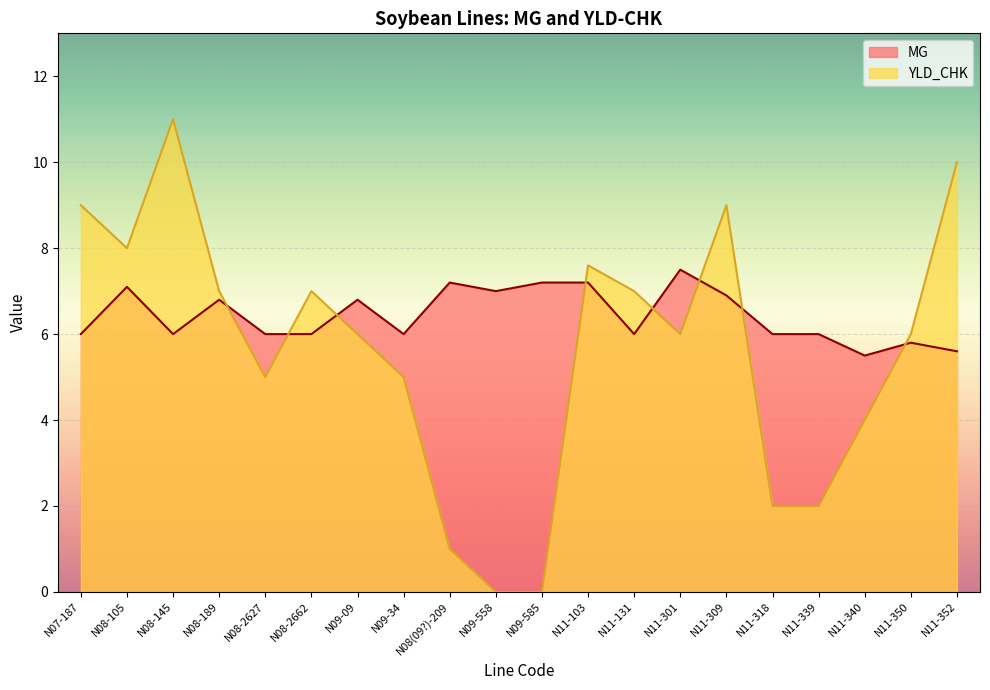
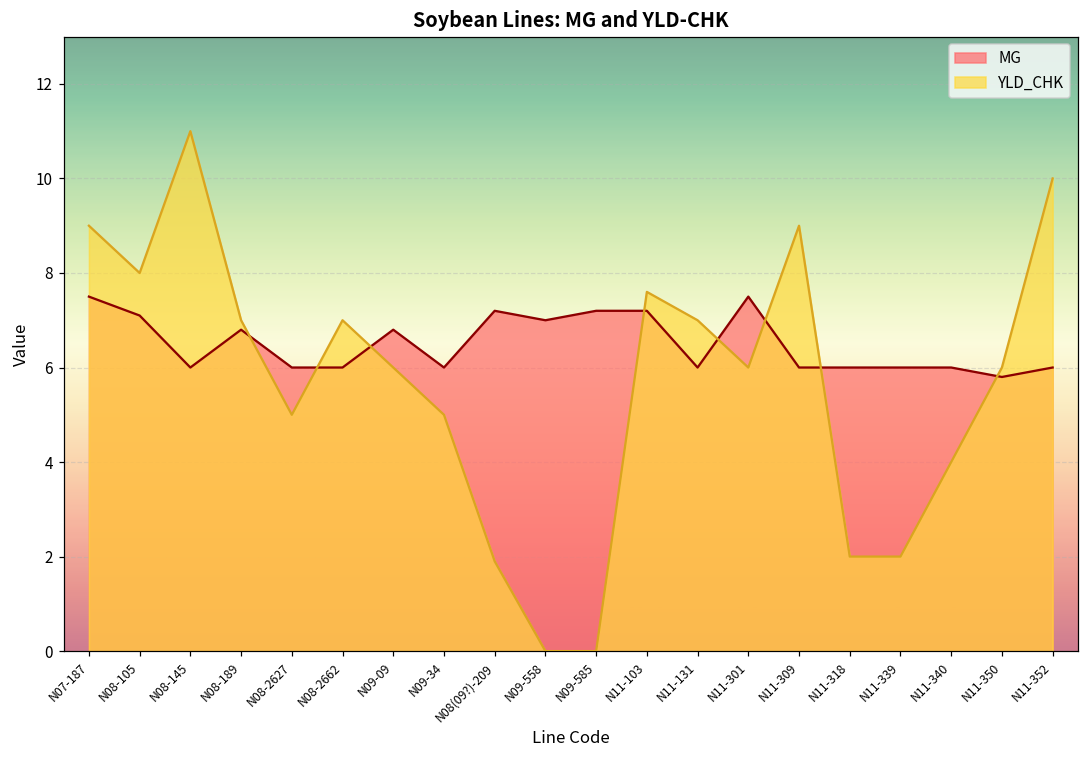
  {
    "MG": {
-     "N07-187": 6.0,
+     "N07-187": 7.5,
      "N08-105": 7.1,
      "N08-145": 6.0,
      "N08-189": 6.8,
      "N08-2627": 6.0,
      "N08-2662": 6.0,
      "N09-09": 6.8,
      "N09-34": 6.0,
      "N08(09?)-209": 7.2,
      "N09-558": 7.0,
      "N09-585": 7.2,
      "N11-103": 7.2,
      "N11-131": 6.0,
      "N11-301": 7.5,
-     "N11-309": 6.9,
+     "N11-309": 6.0,
      "N11-318": 6.0,
      "N11-339": 6.0,
-     "N11-340": 5.5,
+     "N11-340": 6.0,
      "N11-350": 5.8,
-     "N11-352": 5.6
+     "N11-352": 6.0
    },
    "YLD_CHK": {
      "N07-187": 9.0,
      "N08-105": 8.0,
      "N08-145": 11.0,
      "N08-189": 7.0,
      "N08-2627": 5.0,
      "N08-2662": 7.0,
      "N09-09": 6.0,
      "N09-34": 5.0,
-     "N08(09?)-209": 1.0,
+     "N08(09?)-209": 1.9,
      "N09-558": 0.0,
      "N09-585": 0.0,
      "N11-103": 7.6,
      "N11-131": 7.0,
      "N11-301": 6.0,
      "N11-309": 9.0,
      "N11-318": 2.0,
      "N11-339": 2.0,
      "N11-340": 4.0,
      "N11-350": 6.0,
      "N11-352": 10.0
    }
  }
